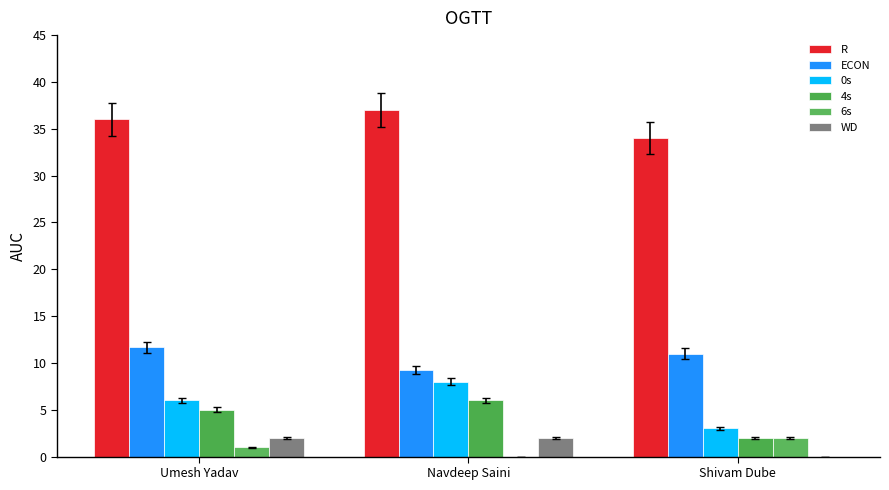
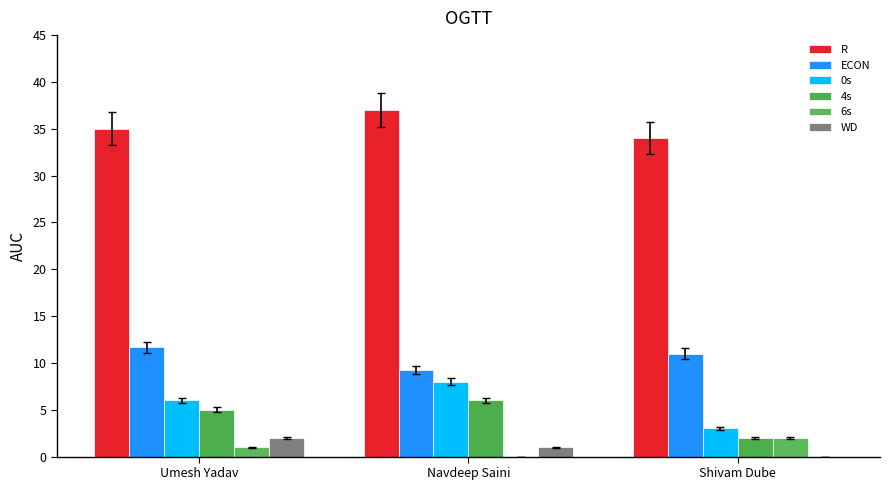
  {
    "R": {
-     "Umesh Yadav": 36,
+     "Umesh Yadav": 35,
      "Navdeep Saini": 37,
      "Shivam Dube": 34
    },
    "WD": {
      "Umesh Yadav": 2,
-     "Navdeep Saini": 2,
+     "Navdeep Saini": 1,
      "Shivam Dube": 0
    }
  }
